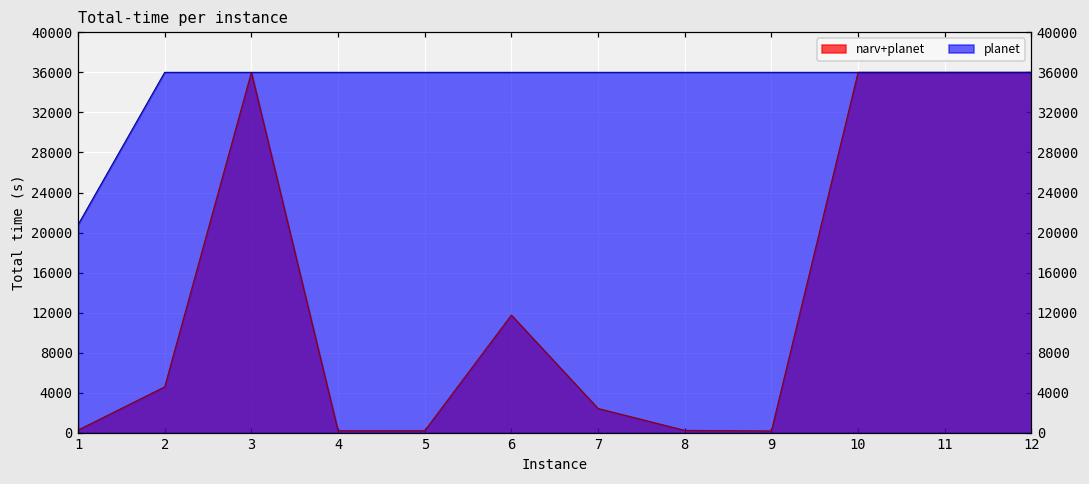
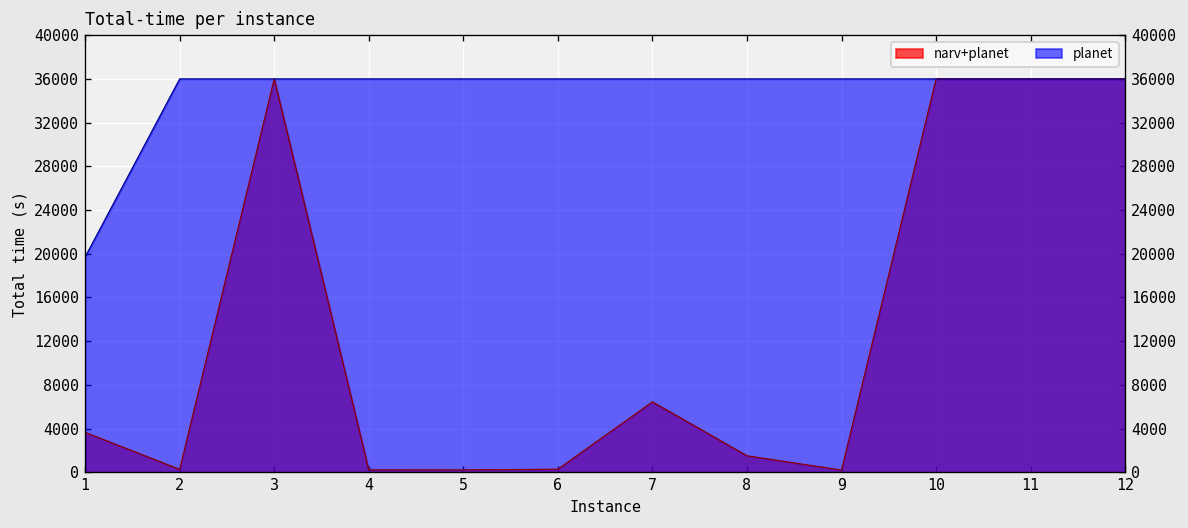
  {
    "narv+planet": {
-     "1": 0,
-     "2": 5000,
+     "1": 4000,
+     "2": 0,
      "4": 0,
      "5": 0,
-     "6": 12000,
-     "7": 2000,
-     "8": 0,
+     "6": 0,
+     "7": 6000,
+     "8": 2000,
      "9": 0
    },
    "planet": {
-     "1": 21000,
+     "1": 20000,
      "2": 36000,
      "4": 36000,
      "5": 36000,
      "6": 36000,
      "7": 36000,
      "8": 36000,
      "9": 36000
    }
  }
